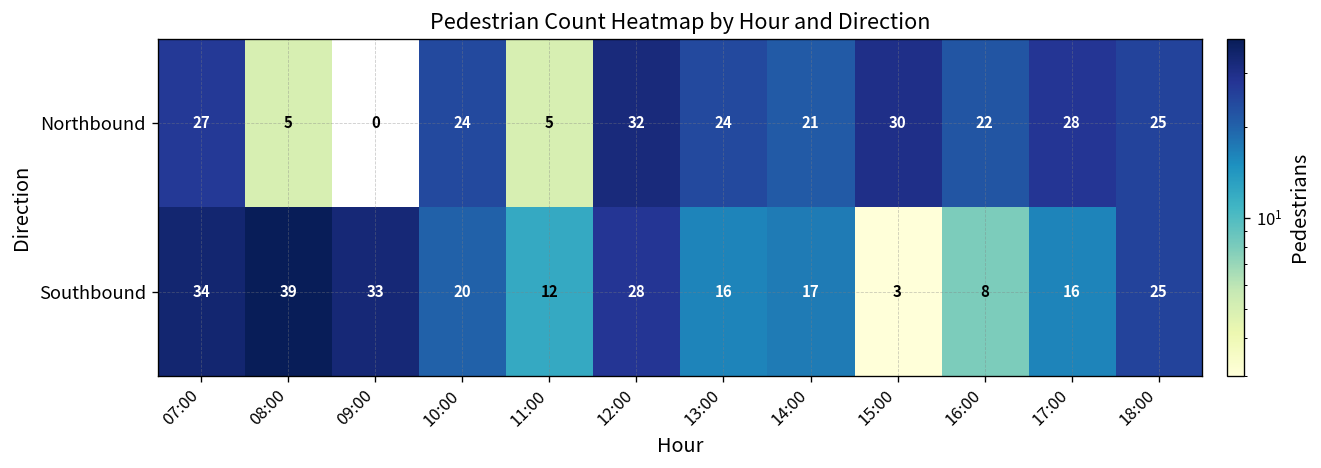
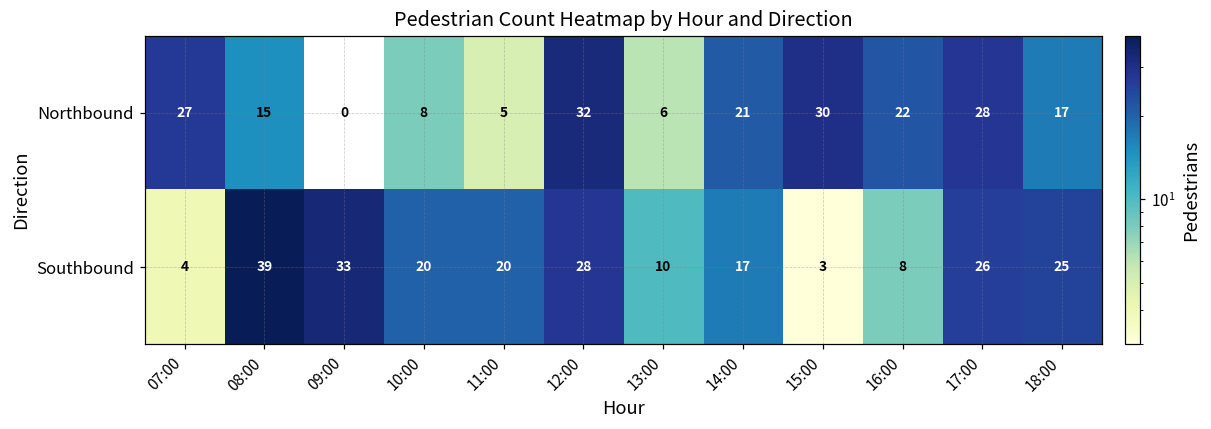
  {
    "Northbound": {
      "07:00": 27,
-     "08:00": 5,
+     "08:00": 15,
      "09:00": 0,
-     "10:00": 24,
+     "10:00": 8,
      "11:00": 5,
      "12:00": 32,
-     "13:00": 24,
+     "13:00": 6,
      "14:00": 21,
      "15:00": 30,
      "16:00": 22,
      "17:00": 28,
-     "18:00": 25
+     "18:00": 17
    },
    "Southbound": {
-     "07:00": 34,
+     "07:00": 4,
      "08:00": 39,
      "09:00": 33,
      "10:00": 20,
-     "11:00": 12,
+     "11:00": 20,
      "12:00": 28,
-     "13:00": 16,
+     "13:00": 10,
      "14:00": 17,
      "15:00": 3,
      "16:00": 8,
-     "17:00": 16,
+     "17:00": 26,
      "18:00": 25
    }
  }
